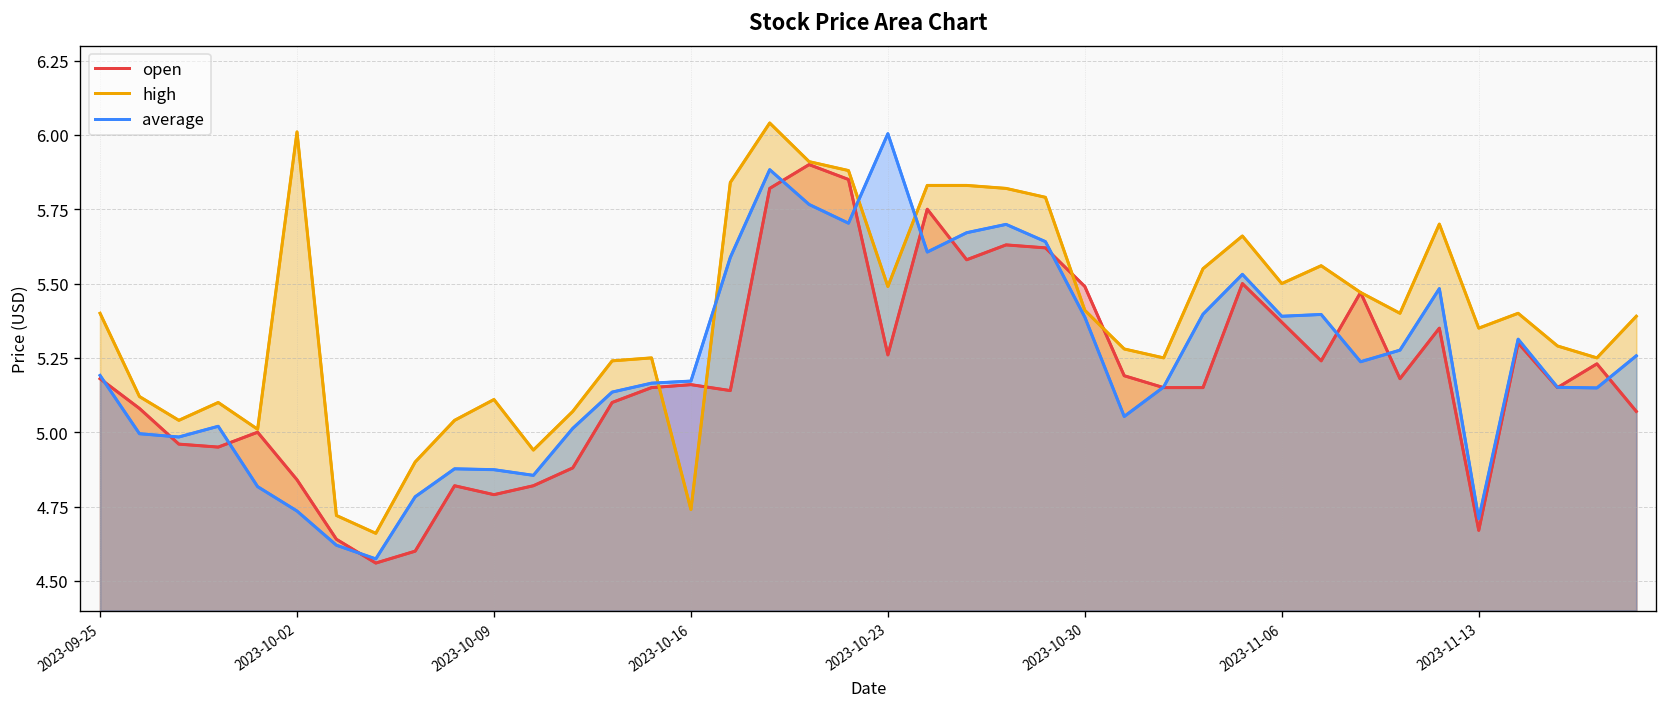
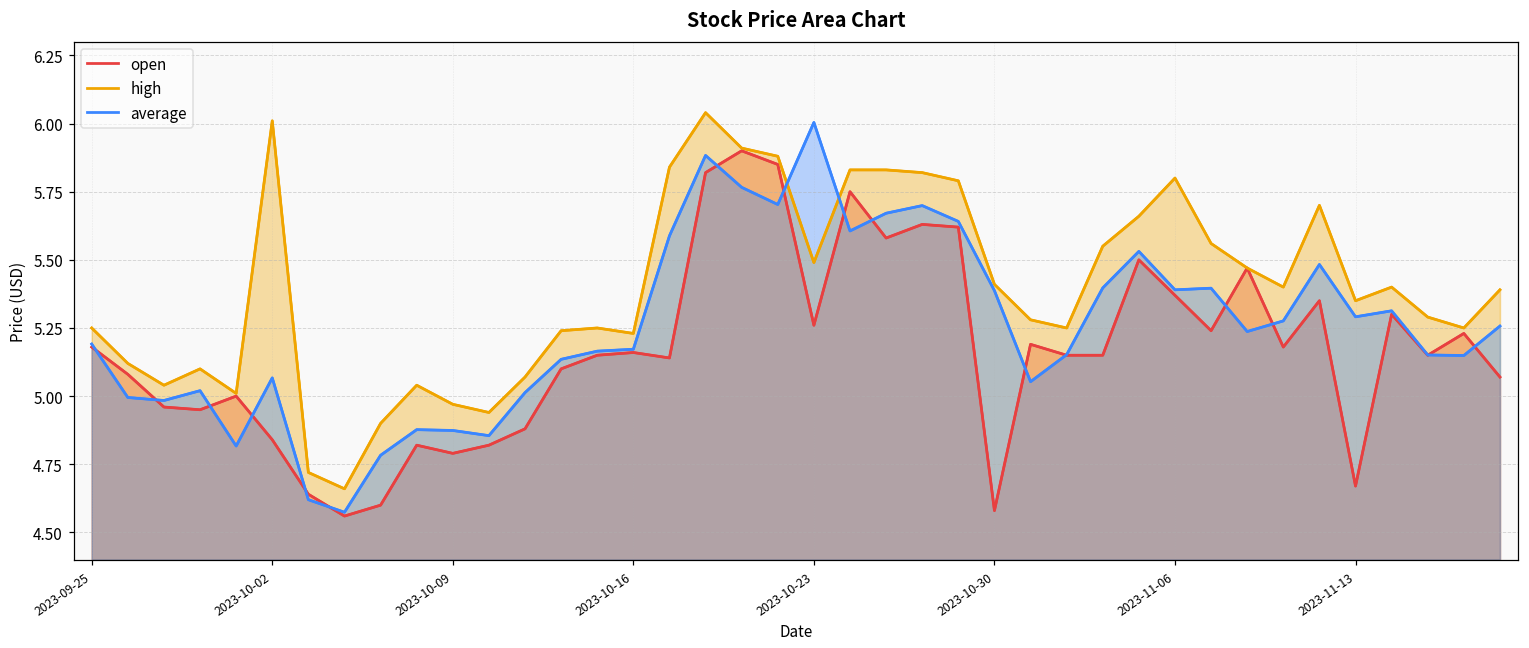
  {
    "open": {
      "2023-09-25": 5.18,
      "2023-10-02": 4.84,
      "2023-10-09": 4.79,
      "2023-10-16": 5.16,
      "2023-10-23": 5.26,
-     "2023-10-30": 5.49,
+     "2023-10-30": 4.58,
      "2023-11-06": 5.37,
      "2023-11-13": 4.67
    },
    "high": {
-     "2023-09-25": 5.40,
+     "2023-09-25": 5.25,
      "2023-10-02": 6.01,
-     "2023-10-09": 5.11,
-     "2023-10-16": 4.74,
+     "2023-10-09": 4.97,
+     "2023-10-16": 5.23,
      "2023-10-23": 5.49,
      "2023-10-30": 5.41,
-     "2023-11-06": 5.5,
+     "2023-11-06": 5.8,
      "2023-11-13": 5.35
    },
    "average": {
      "2023-09-25": 5.19,
-     "2023-10-02": 4.74,
+     "2023-10-02": 5.07,
      "2023-10-09": 4.87,
      "2023-10-16": 5.17,
      "2023-10-23": 6.00,
      "2023-10-30": 5.39,
      "2023-11-06": 5.39,
-     "2023-11-13": 4.71
+     "2023-11-13": 5.29
    }
  }
